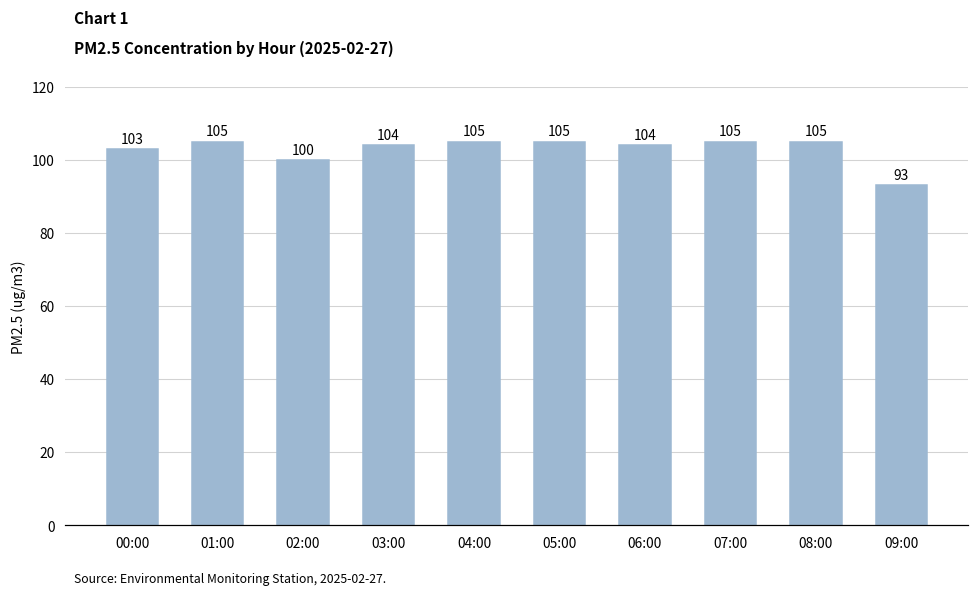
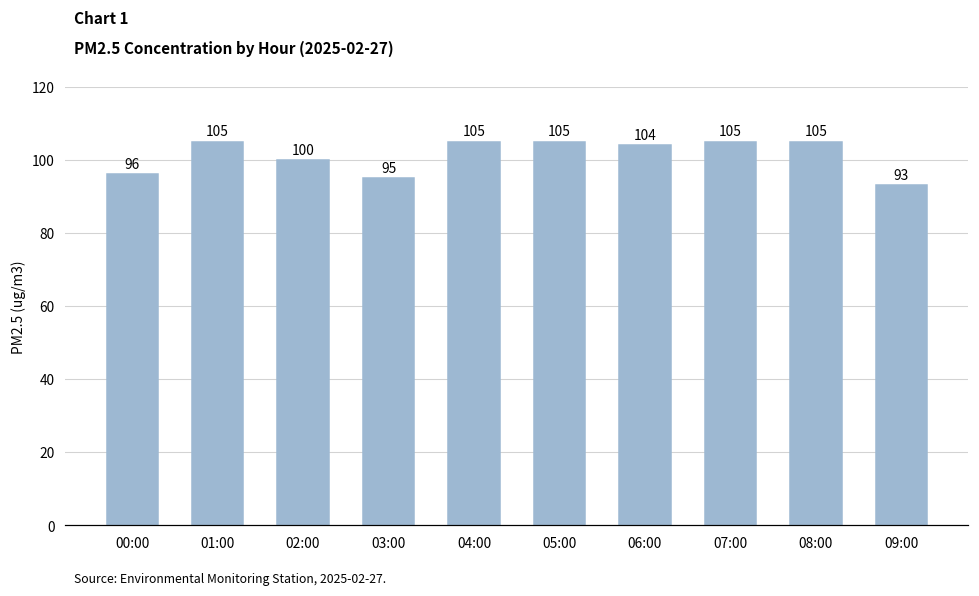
  {
-   "00:00": 103,
+   "00:00": 96,
    "01:00": 105,
    "02:00": 100,
-   "03:00": 104,
+   "03:00": 95,
    "04:00": 105,
    "05:00": 105,
    "06:00": 104,
    "07:00": 105,
    "08:00": 105,
    "09:00": 93
  }
